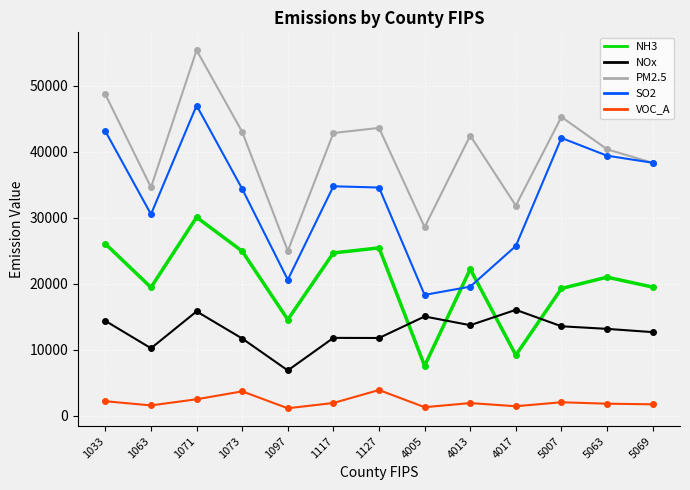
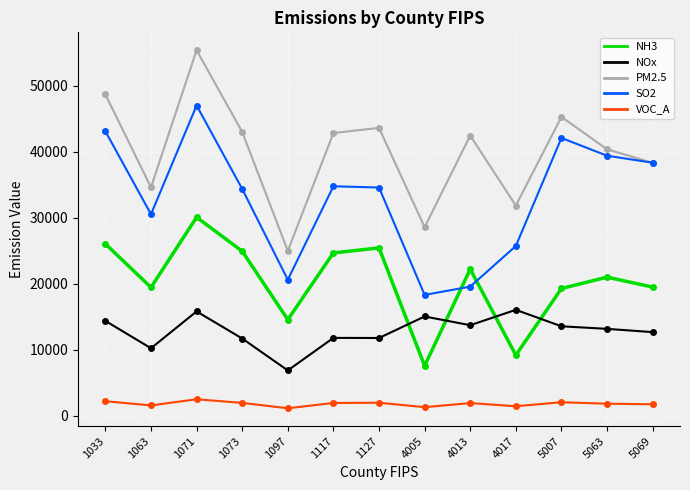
  {
    "NH3": {
      "1033": 26000,
      "1063": 19000,
      "1071": 30000,
      "1073": 25000,
      "1097": 15000,
      "1117": 25000,
      "1127": 25000,
      "4005": 8000,
      "4013": 22000,
      "4017": 9000,
      "5007": 19000,
      "5063": 21000,
      "5069": 19000
    },
    "NOx": {
      "1033": 14000,
      "1063": 10000,
      "1071": 16000,
      "1073": 12000,
      "1097": 7000,
      "1117": 12000,
      "1127": 12000,
      "4005": 15000,
      "4013": 14000,
      "4017": 16000,
      "5007": 14000,
      "5063": 13000,
      "5069": 13000
    },
    "PM2.5": {
      "1033": 49000,
      "1063": 35000,
      "1071": 55000,
      "1073": 43000,
      "1097": 25000,
      "1117": 43000,
      "1127": 44000,
      "4005": 29000,
      "4013": 42000,
      "4017": 32000,
      "5007": 45000,
      "5063": 40000
    },
    "SO2": {
      "1033": 43000,
      "1063": 31000,
      "1071": 47000,
      "1073": 34000,
      "1097": 21000,
      "1117": 35000,
      "1127": 35000,
      "4005": 18000,
      "4013": 20000,
      "4017": 26000,
      "5007": 42000,
      "5063": 39000
    },
    "VOC_A": {
      "1033": 2000,
      "1063": 2000,
      "1071": 2000,
-     "1073": 4000,
+     "1073": 2000,
      "1097": 1000,
      "1117": 2000,
-     "1127": 4000,
+     "1127": 2000,
      "4005": 1000,
      "4013": 2000,
      "4017": 1000,
      "5007": 2000,
      "5063": 2000,
      "5069": 2000
    }
  }
